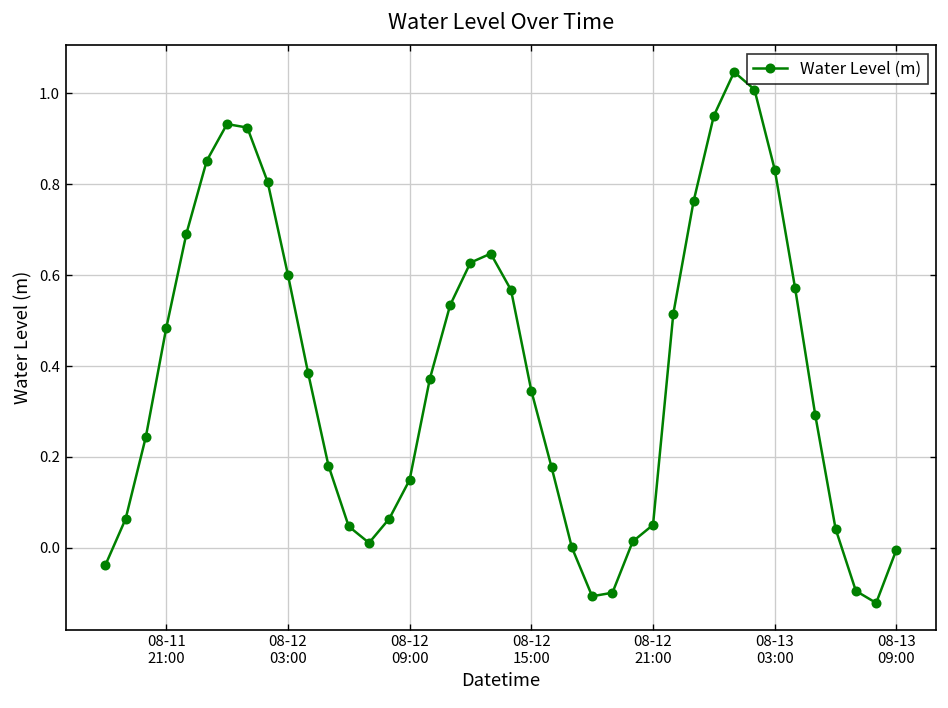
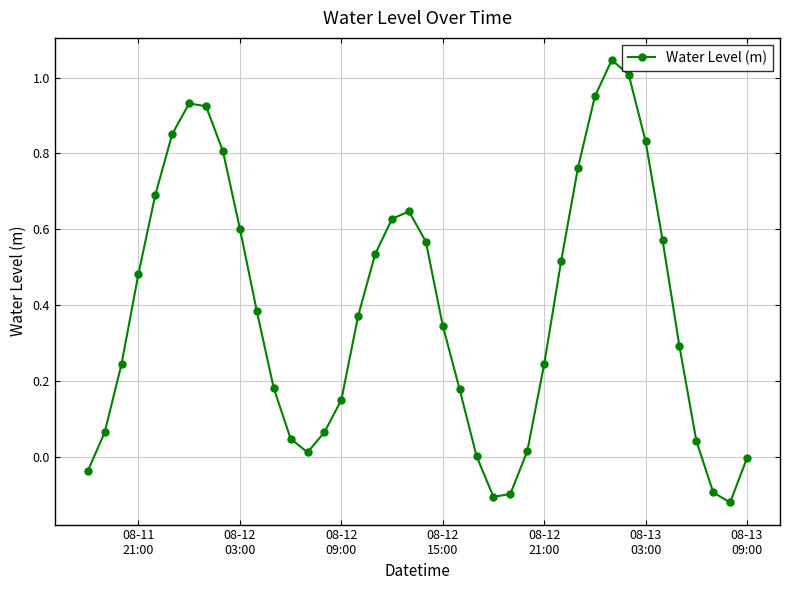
  {
    "08-11 21:00": 0.48,
    "08-12 03:00": 0.60,
    "08-12 09:00": 0.15,
    "08-12 15:00": 0.35,
-   "08-12 21:00": 0.05,
+   "08-12 21:00": 0.24,
    "08-13 03:00": 0.83,
    "08-13 09:00": 0.00
  }
